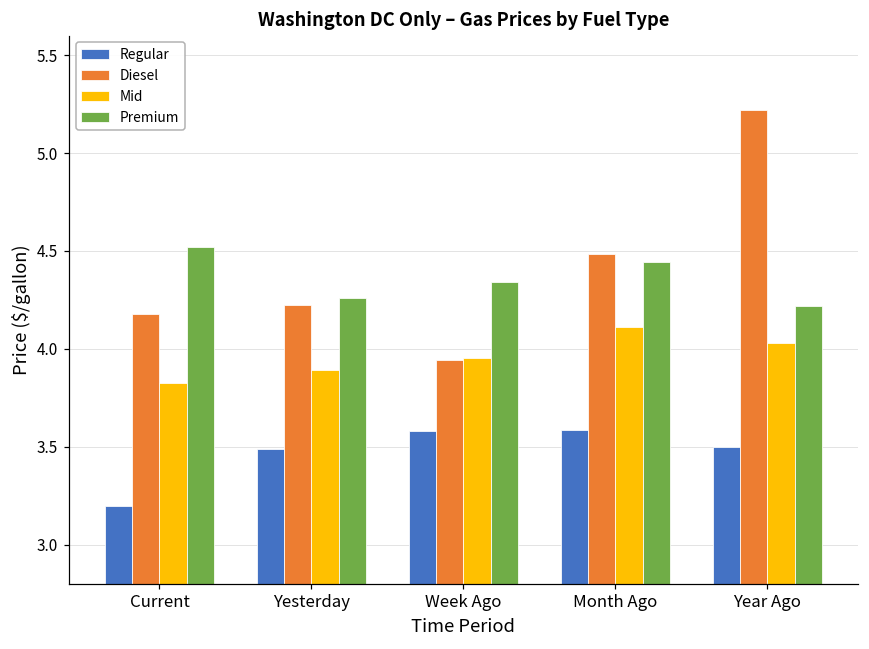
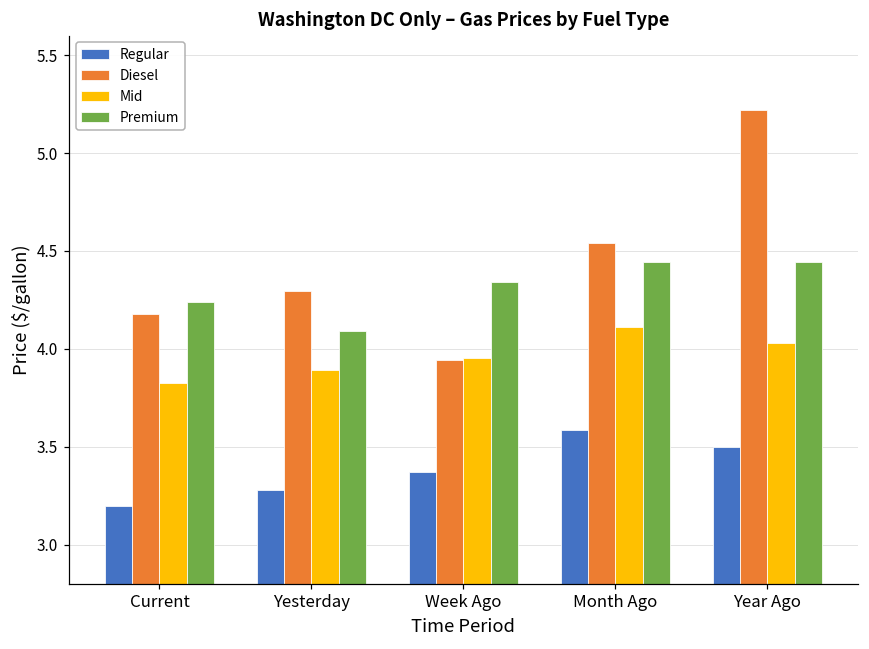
  {
    "Regular": {
      "Current": 3.20,
-     "Yesterday": 3.49,
-     "Week Ago": 3.58,
+     "Yesterday": 3.28,
+     "Week Ago": 3.37,
      "Month Ago": 3.58,
      "Year Ago": 3.50
    },
    "Diesel": {
      "Current": 4.18,
-     "Yesterday": 4.22,
+     "Yesterday": 4.30,
      "Week Ago": 3.94,
-     "Month Ago": 4.48,
+     "Month Ago": 4.54,
      "Year Ago": 5.22
    },
    "Mid": {
      "Current": 3.82,
      "Yesterday": 3.89,
      "Week Ago": 3.95,
      "Month Ago": 4.11,
      "Year Ago": 4.03
    },
    "Premium": {
-     "Current": 4.52,
-     "Yesterday": 4.26,
+     "Current": 4.24,
+     "Yesterday": 4.09,
      "Week Ago": 4.34,
      "Month Ago": 4.44,
-     "Year Ago": 4.22
+     "Year Ago": 4.44
    }
  }
